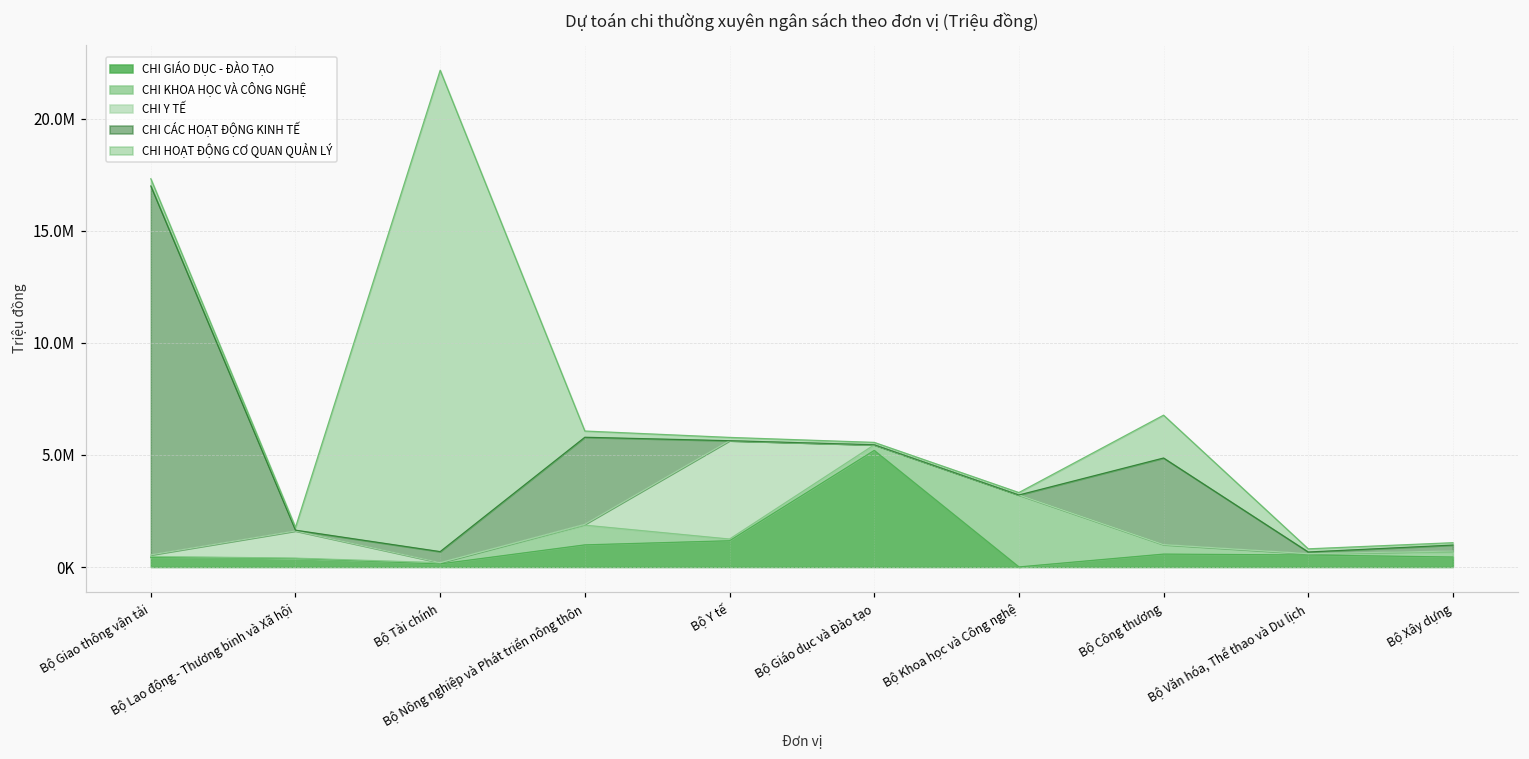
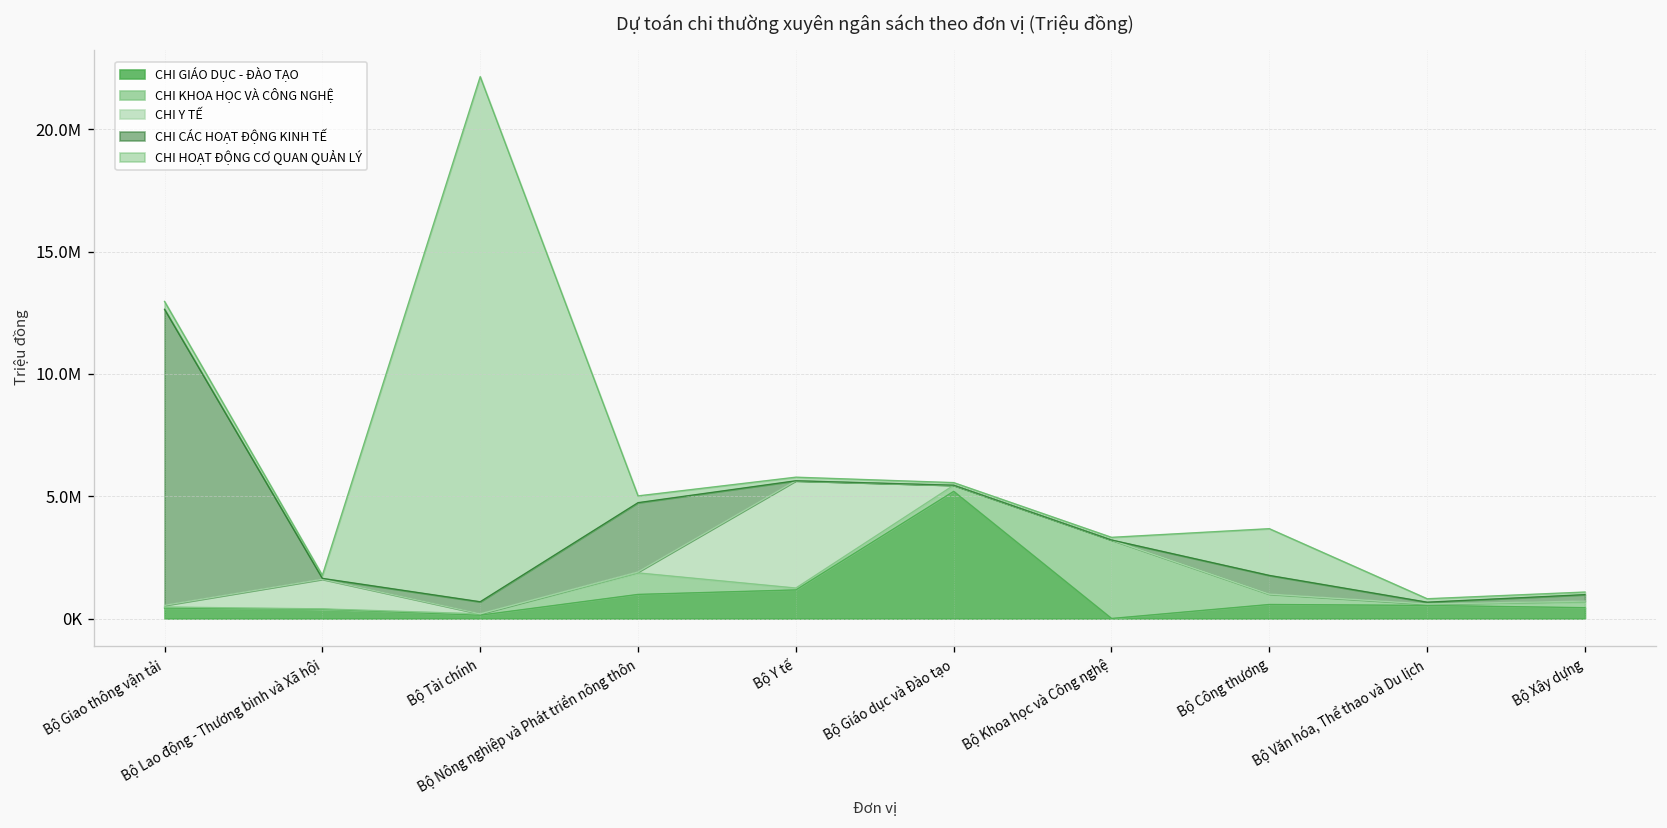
  {
    "CHI CÁC HOẠT ĐỘNG KINH TẾ": {
-     "Bộ Giao thông vận tải": 16500000,
+     "Bộ Giao thông vận tải": 12100000,
      "Bộ Tài chính": 500000,
-     "Bộ Nông nghiệp và Phát triển nông thôn": 3900000,
-     "Bộ Công thương": 3900000
+     "Bộ Nông nghiệp và Phát triển nông thôn": 2800000,
+     "Bộ Công thương": 800000
    }
  }
